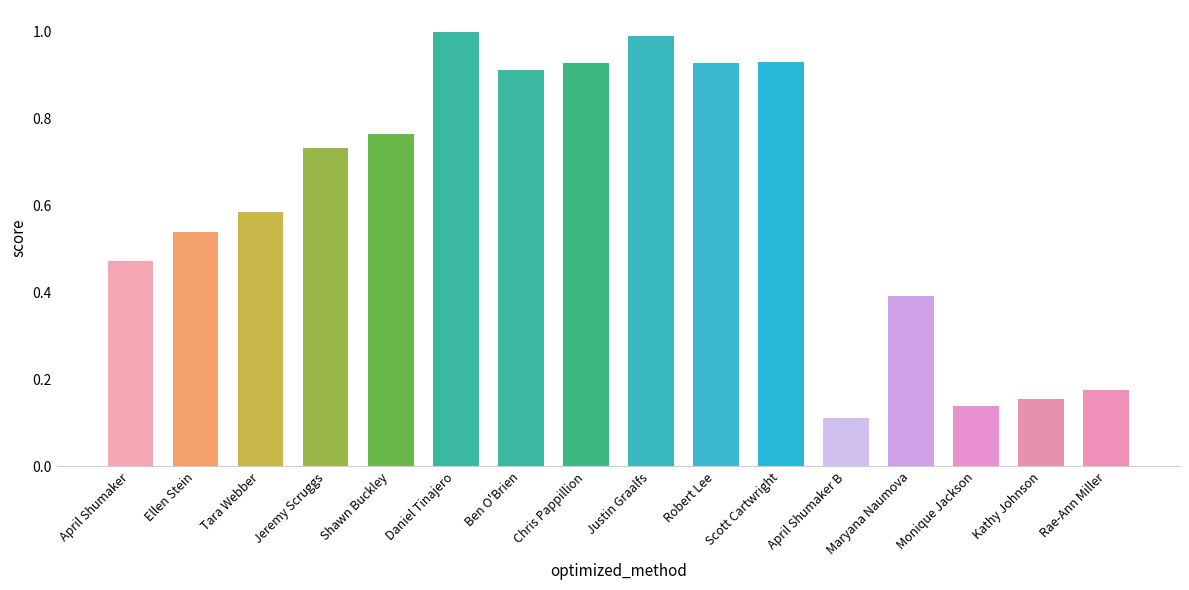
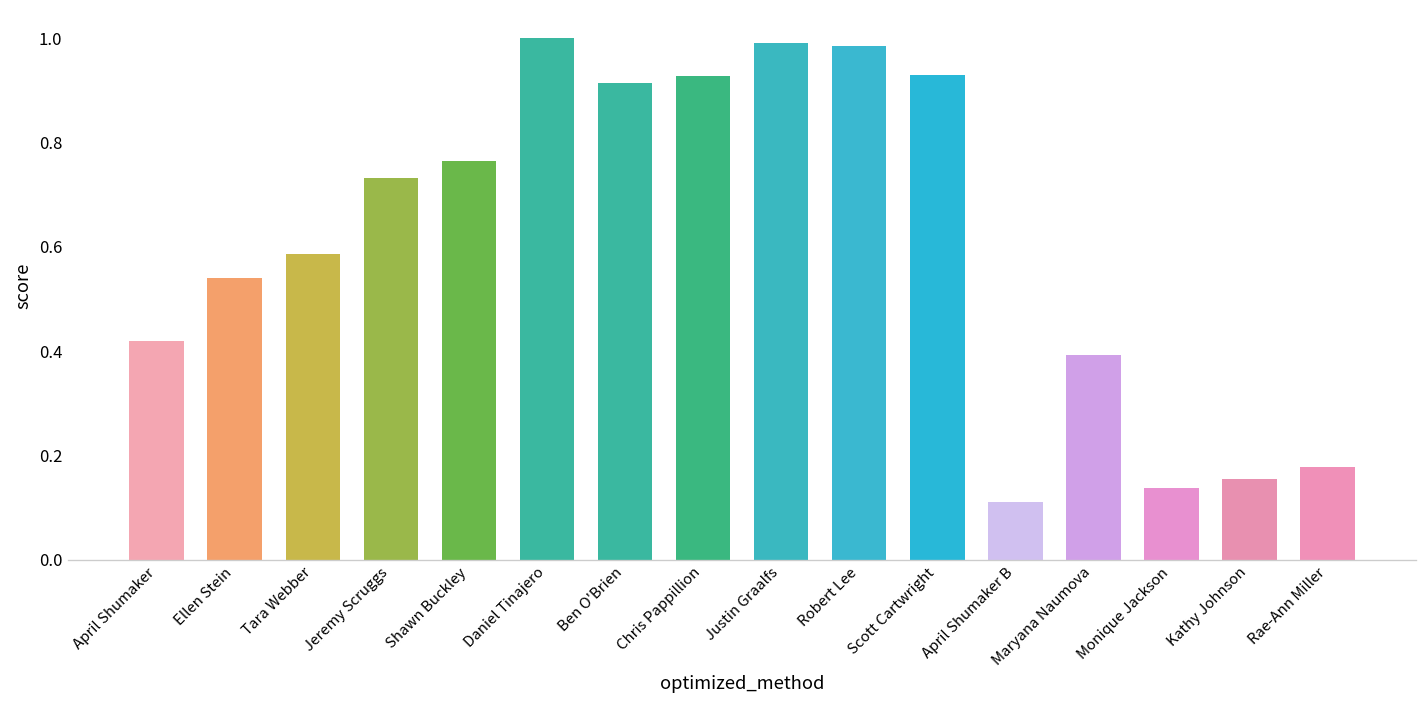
  {
-   "April Shumaker": 0.47,
+   "April Shumaker": 0.42,
    "Ellen Stein": 0.54,
    "Tara Webber": 0.59,
    "Jeremy Scruggs": 0.73,
    "Shawn Buckley": 0.76,
    "Daniel Tinajero": 1.00,
    "Ben O'Brien": 0.91,
    "Chris Pappillion": 0.93,
    "Justin Graalfs": 0.99,
-   "Robert Lee": 0.93,
+   "Robert Lee": 0.99,
    "Scott Cartwright": 0.93,
    "April Shumaker B": 0.11,
    "Maryana Naumova": 0.39,
    "Monique Jackson": 0.14,
    "Kathy Johnson": 0.15,
    "Rae-Ann Miller": 0.18
  }
